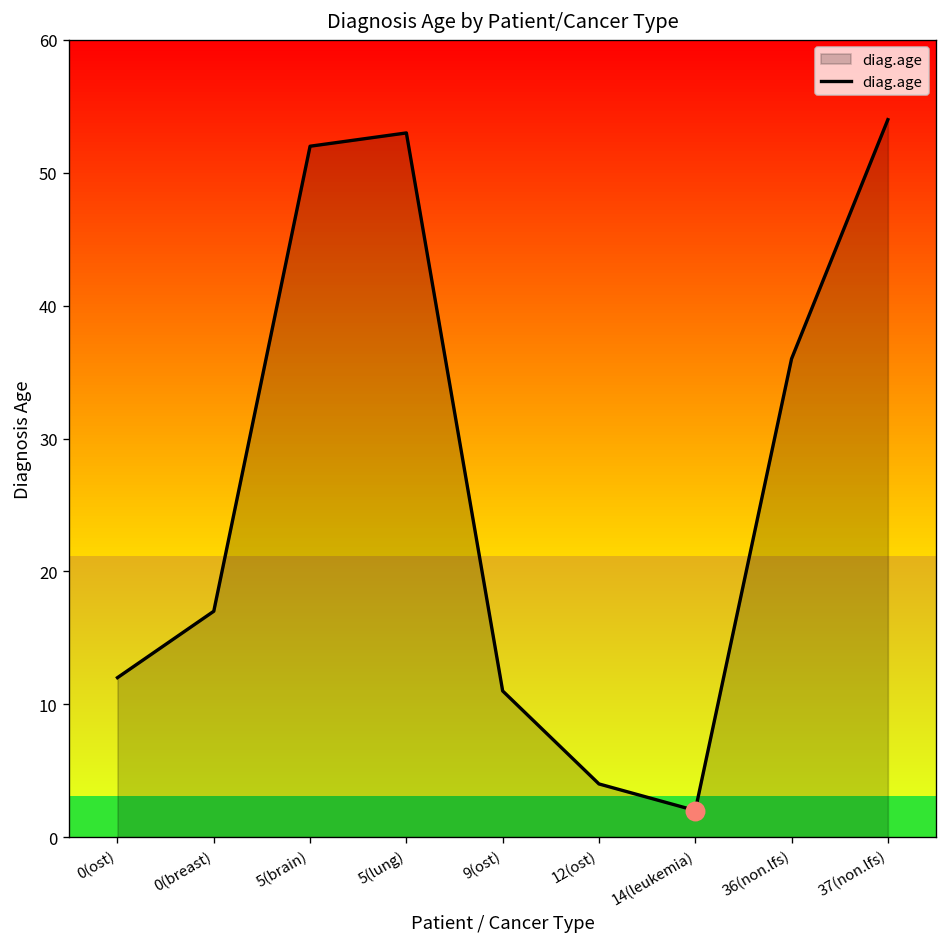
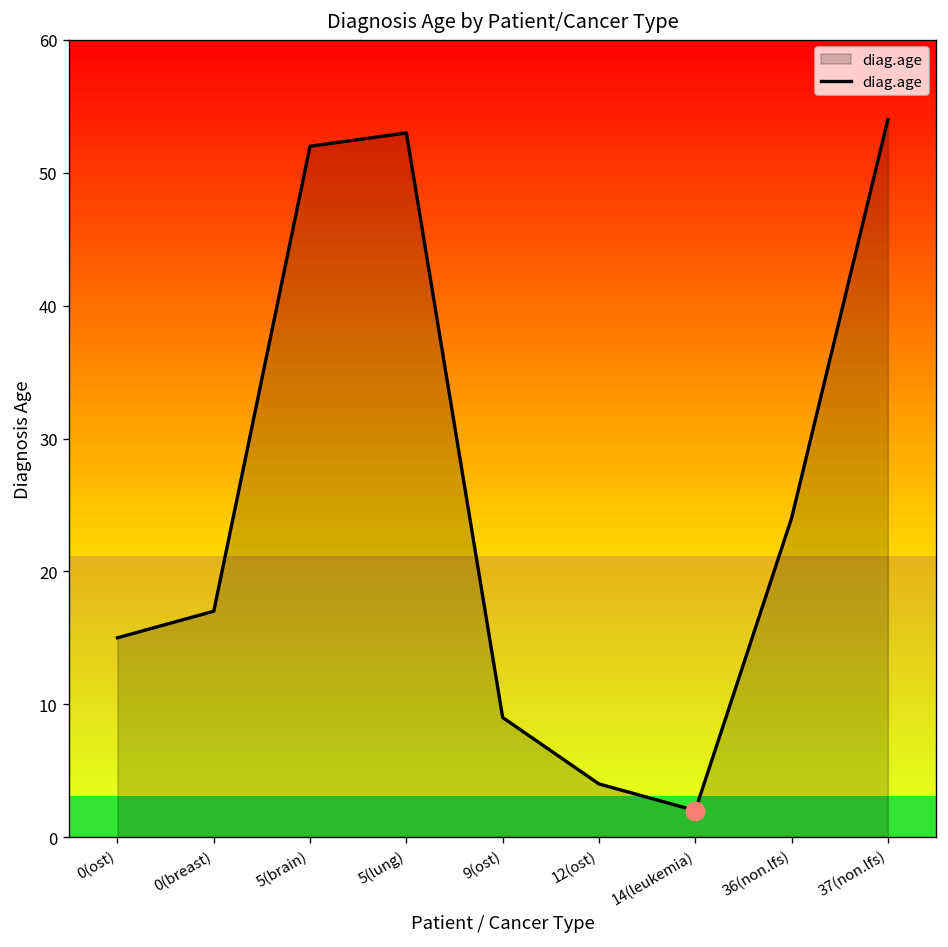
  {
    "diag.age": {
-     "0(ost)": 12,
+     "0(ost)": 15,
      "0(breast)": 17,
      "5(brain)": 52,
      "5(lung)": 53,
-     "9(ost)": 11,
+     "9(ost)": 9,
      "12(ost)": 4,
-     "36(non.lfs)": 36,
+     "36(non.lfs)": 24,
      "37(non.lfs)": 54
    }
  }
